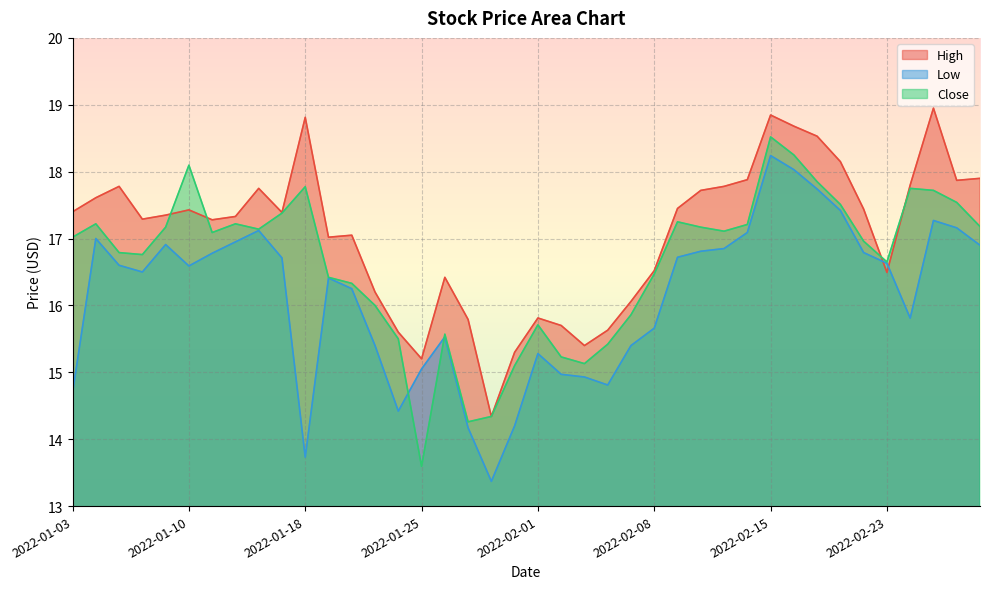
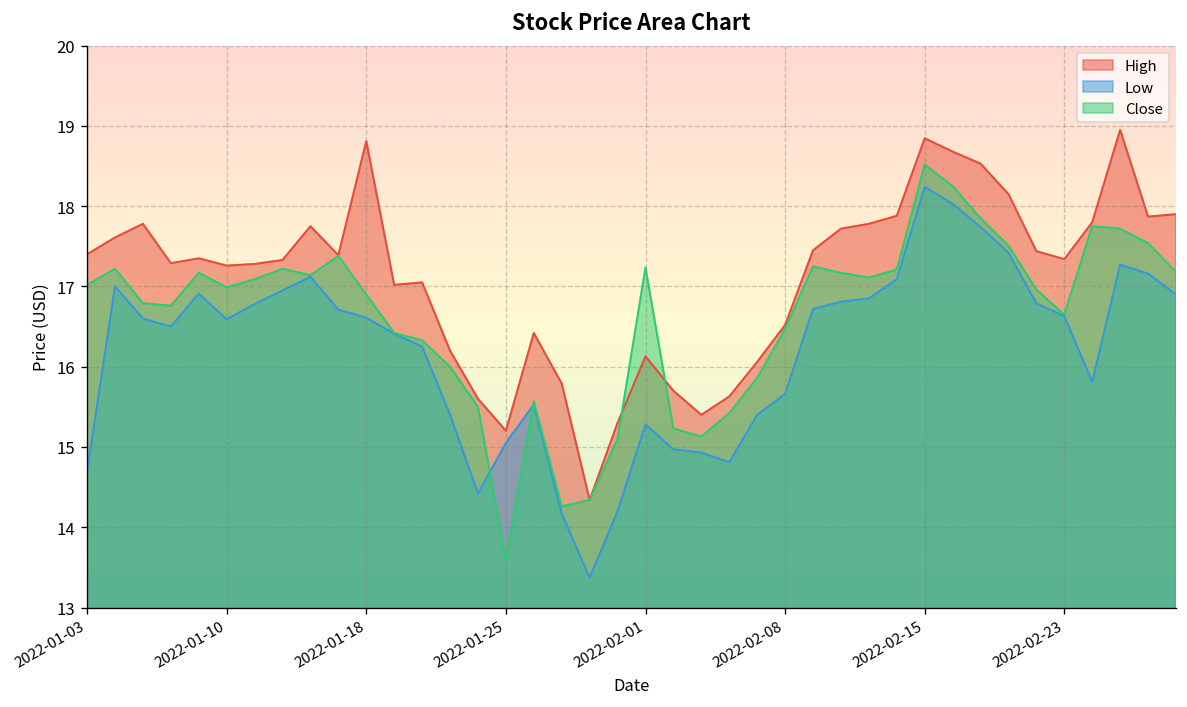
  {
    "High": {
      "2022-01-03": 17.4,
-     "2022-01-10": 17.4,
+     "2022-01-10": 17.3,
      "2022-01-18": 18.8,
      "2022-01-25": 15.2,
-     "2022-02-01": 15.8,
+     "2022-02-01": 16.1,
      "2022-02-08": 16.5,
      "2022-02-15": 18.8,
-     "2022-02-23": 16.5
+     "2022-02-23": 17.3
    },
    "Low": {
      "2022-01-03": 14.7,
      "2022-01-10": 16.6,
-     "2022-01-18": 13.7,
+     "2022-01-18": 16.6,
      "2022-01-25": 15.1,
      "2022-02-01": 15.3,
      "2022-02-08": 15.7,
      "2022-02-15": 18.2
    },
    "Close": {
      "2022-01-03": 17.0,
-     "2022-01-10": 18.1,
-     "2022-01-18": 17.8,
+     "2022-01-10": 17.0,
+     "2022-01-18": 16.9,
      "2022-01-25": 13.6,
-     "2022-02-01": 15.7,
+     "2022-02-01": 17.2,
      "2022-02-08": 16.5,
      "2022-02-15": 18.5
    }
  }
